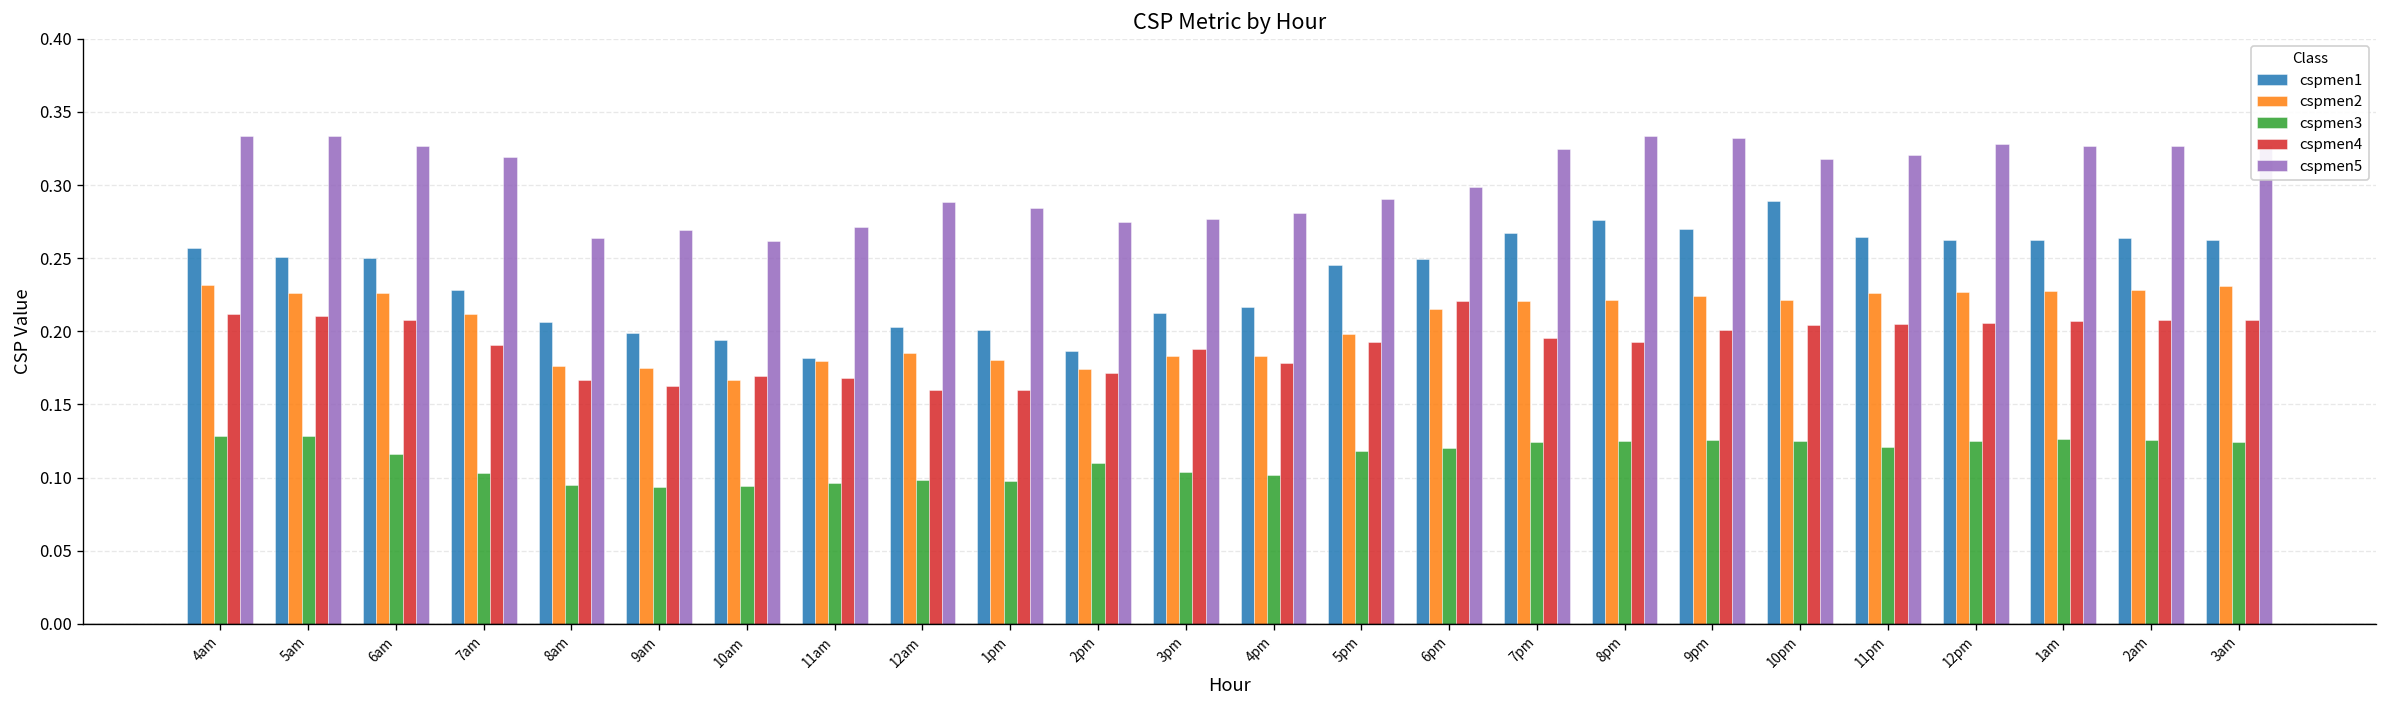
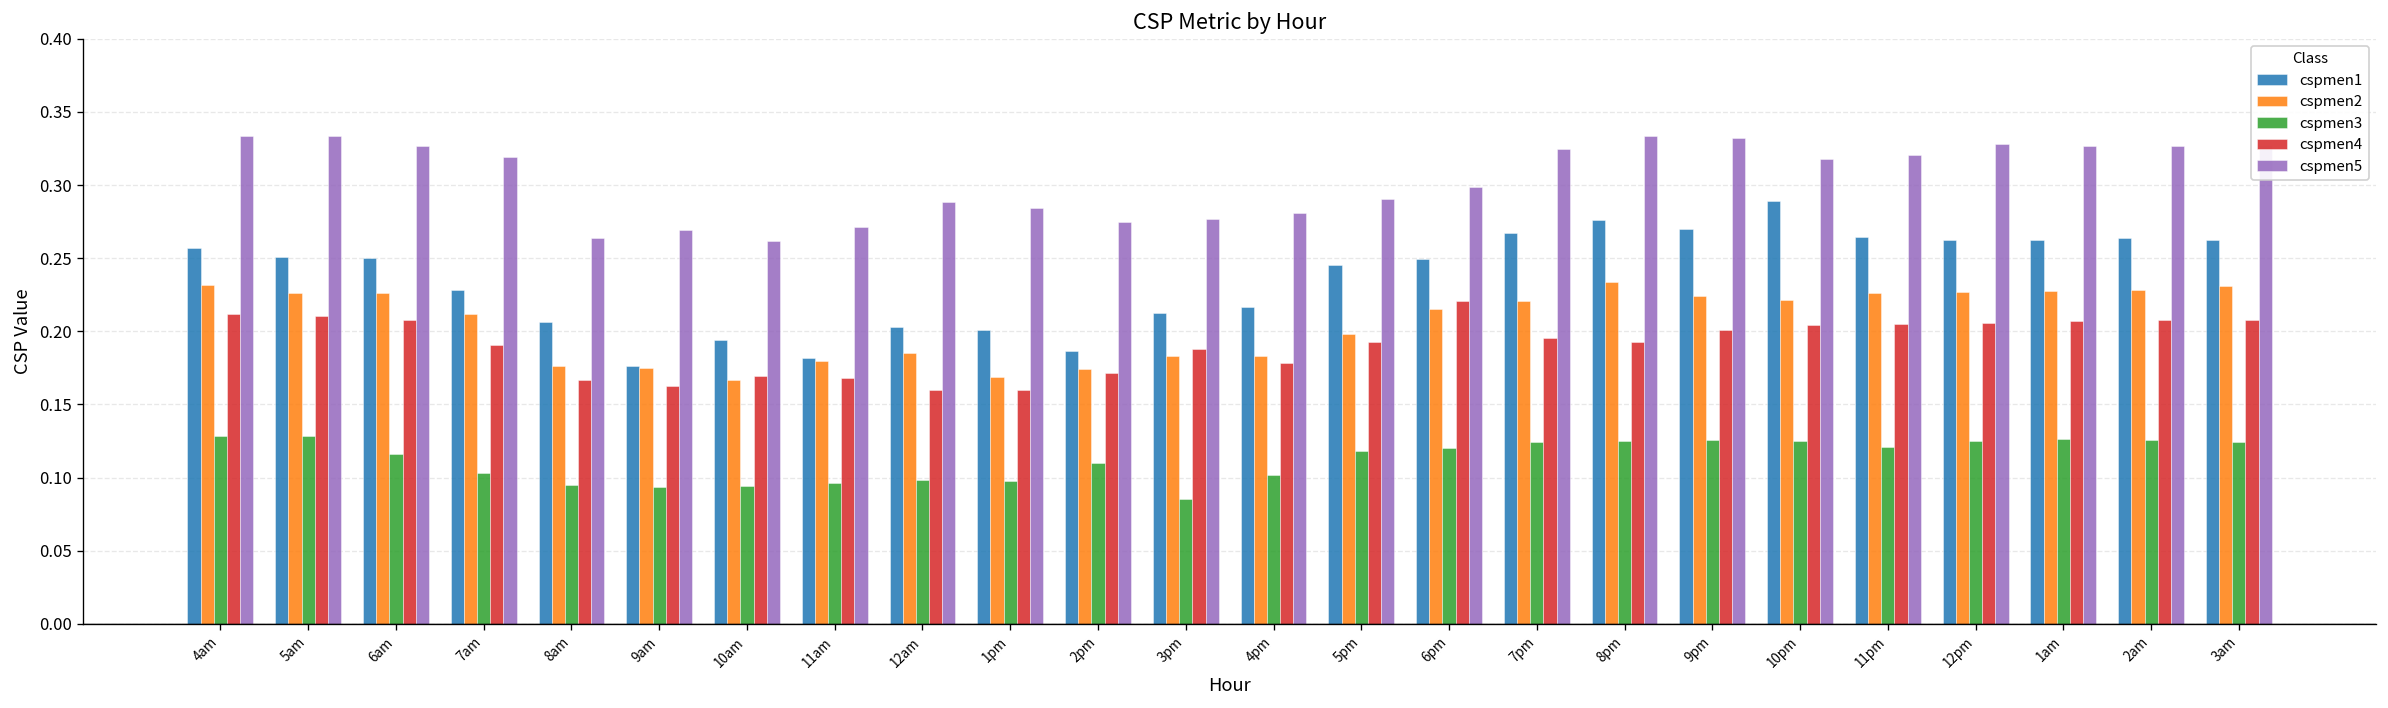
  {
    "cspmen1": {
      "4am": 0.257,
      "5am": 0.251,
      "6am": 0.250,
      "7am": 0.229,
      "8am": 0.207,
-     "9am": 0.199,
+     "9am": 0.176,
      "10am": 0.194,
      "11am": 0.182,
      "12am": 0.203,
      "1pm": 0.201,
      "2pm": 0.187,
      "3pm": 0.213,
      "4pm": 0.216,
      "5pm": 0.245,
      "6pm": 0.249,
      "7pm": 0.267,
      "8pm": 0.276,
      "9pm": 0.270,
      "10pm": 0.289,
      "11pm": 0.264,
      "12pm": 0.263,
      "1am": 0.263,
      "2am": 0.264,
      "3am": 0.263
    },
    "cspmen2": {
      "4am": 0.232,
      "5am": 0.226,
      "6am": 0.226,
      "7am": 0.212,
      "8am": 0.176,
      "9am": 0.175,
      "10am": 0.166,
      "11am": 0.179,
      "12am": 0.185,
-     "1pm": 0.180,
+     "1pm": 0.169,
      "2pm": 0.174,
      "3pm": 0.183,
      "4pm": 0.183,
      "5pm": 0.198,
      "6pm": 0.215,
      "7pm": 0.221,
-     "8pm": 0.222,
+     "8pm": 0.234,
      "9pm": 0.224,
      "10pm": 0.221,
      "11pm": 0.226,
      "12pm": 0.227,
      "1am": 0.228,
      "2am": 0.228,
      "3am": 0.231
    },
    "cspmen3": {
      "4am": 0.128,
      "5am": 0.129,
      "6am": 0.116,
      "7am": 0.103,
      "8am": 0.095,
      "9am": 0.093,
      "10am": 0.095,
      "11am": 0.096,
      "12am": 0.098,
      "1pm": 0.097,
      "2pm": 0.110,
-     "3pm": 0.104,
+     "3pm": 0.086,
      "4pm": 0.102,
      "5pm": 0.118,
      "6pm": 0.120,
      "7pm": 0.124,
      "8pm": 0.125,
      "9pm": 0.126,
      "10pm": 0.125,
      "11pm": 0.121,
      "12pm": 0.125,
      "1am": 0.126,
      "2am": 0.126,
      "3am": 0.125
    },
    "cspmen4": {
      "4am": 0.212,
      "5am": 0.210,
      "6am": 0.207,
      "7am": 0.191,
      "8am": 0.167,
      "9am": 0.163,
      "10am": 0.170,
      "11am": 0.168,
      "12am": 0.160,
      "1pm": 0.160,
      "2pm": 0.172,
      "3pm": 0.188,
      "4pm": 0.178,
      "5pm": 0.193,
      "6pm": 0.220,
      "7pm": 0.196,
      "8pm": 0.193,
      "9pm": 0.201,
      "10pm": 0.205,
      "11pm": 0.205,
      "12pm": 0.206,
      "1am": 0.207,
      "2am": 0.208,
      "3am": 0.208
    },
    "cspmen5": {
      "4am": 0.333,
      "5am": 0.333,
      "6am": 0.327,
      "7am": 0.320,
      "8am": 0.264,
      "9am": 0.269,
      "10am": 0.262,
      "11am": 0.271,
      "12am": 0.289,
      "1pm": 0.284,
      "2pm": 0.275,
      "3pm": 0.277,
      "4pm": 0.281,
      "5pm": 0.291,
      "6pm": 0.299,
      "7pm": 0.325,
      "8pm": 0.334,
      "9pm": 0.332,
      "10pm": 0.318,
      "11pm": 0.320,
      "12pm": 0.328,
      "1am": 0.327,
      "2am": 0.327
    }
  }
